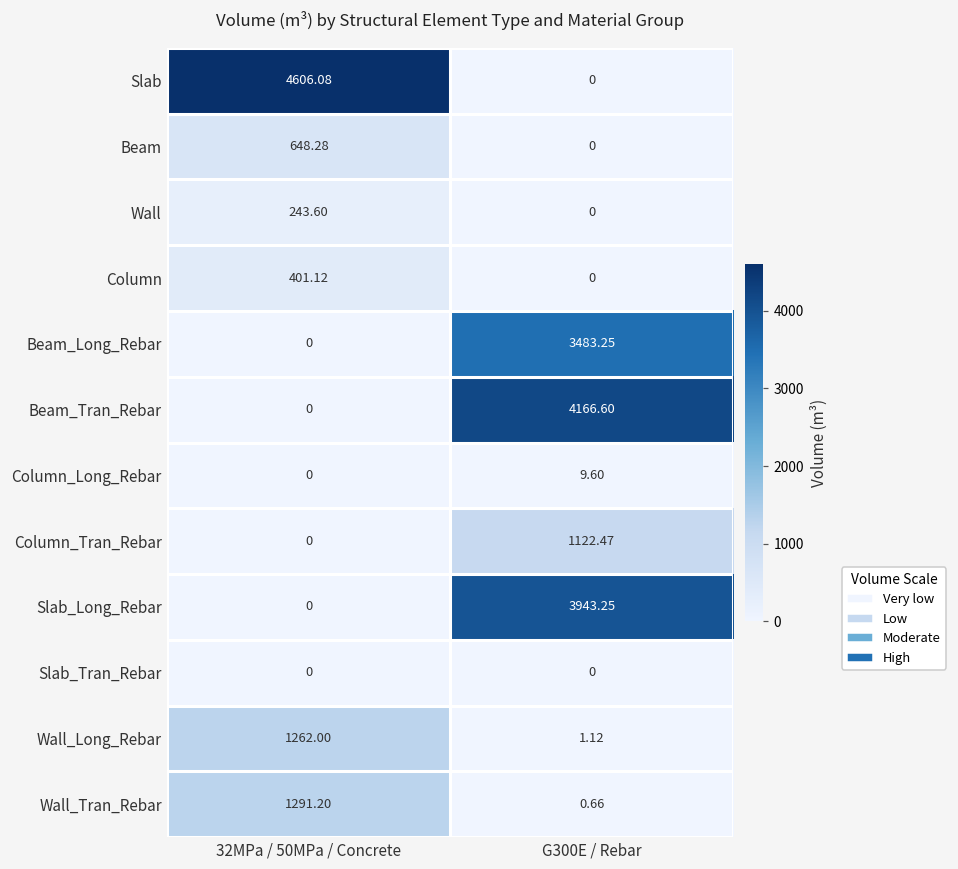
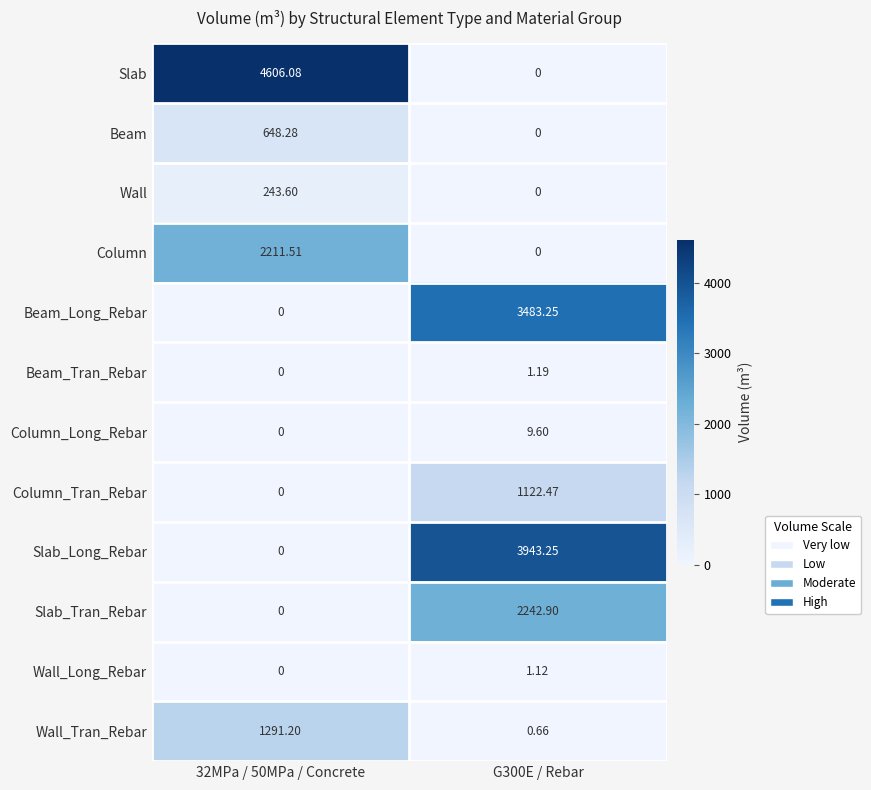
  {
    "Slab": {
      "32MPa / 50MPa / Concrete": 4606.08,
      "G300E / Rebar": 0
    },
    "Beam": {
      "32MPa / 50MPa / Concrete": 648.28,
      "G300E / Rebar": 0
    },
    "Wall": {
      "32MPa / 50MPa / Concrete": 243.60,
      "G300E / Rebar": 0
    },
    "Column": {
-     "32MPa / 50MPa / Concrete": 401.12,
+     "32MPa / 50MPa / Concrete": 2211.51,
      "G300E / Rebar": 0
    },
    "Beam_Long_Rebar": {
      "32MPa / 50MPa / Concrete": 0,
      "G300E / Rebar": 3483.25
    },
    "Beam_Tran_Rebar": {
      "32MPa / 50MPa / Concrete": 0,
-     "G300E / Rebar": 4166.60
+     "G300E / Rebar": 1.19
    },
    "Column_Long_Rebar": {
      "32MPa / 50MPa / Concrete": 0,
      "G300E / Rebar": 9.60
    },
    "Column_Tran_Rebar": {
      "32MPa / 50MPa / Concrete": 0,
      "G300E / Rebar": 1122.47
    },
    "Slab_Long_Rebar": {
      "32MPa / 50MPa / Concrete": 0,
      "G300E / Rebar": 3943.25
    },
    "Slab_Tran_Rebar": {
      "32MPa / 50MPa / Concrete": 0,
-     "G300E / Rebar": 0
+     "G300E / Rebar": 2242.90
    },
    "Wall_Long_Rebar": {
-     "32MPa / 50MPa / Concrete": 1262.00,
+     "32MPa / 50MPa / Concrete": 0,
      "G300E / Rebar": 1.12
    },
    "Wall_Tran_Rebar": {
      "32MPa / 50MPa / Concrete": 1291.20,
      "G300E / Rebar": 0.66
    }
  }
